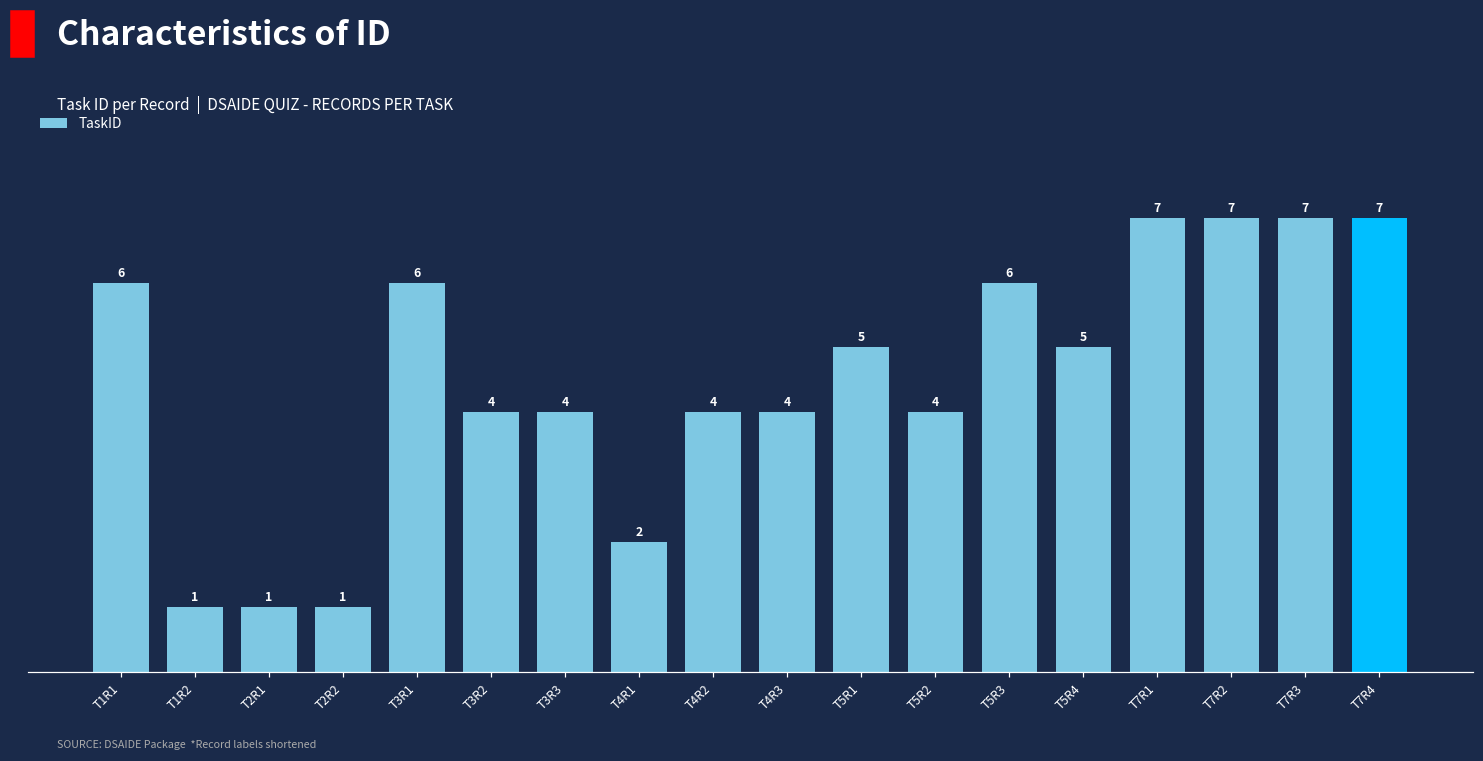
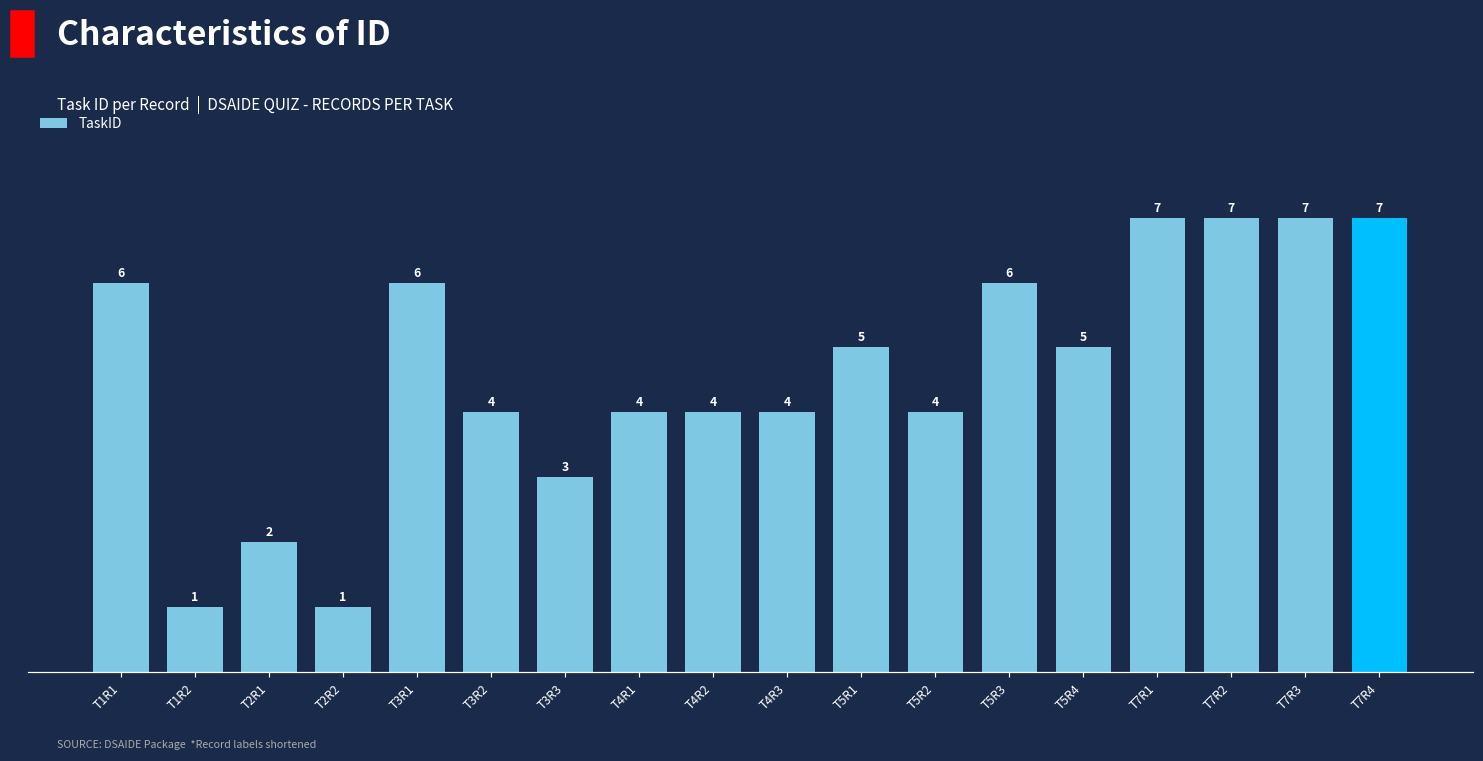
  {
    "T1R1": 6,
    "T1R2": 1,
-   "T2R1": 1,
+   "T2R1": 2,
    "T2R2": 1,
    "T3R1": 6,
    "T3R2": 4,
-   "T3R3": 4,
-   "T4R1": 2,
+   "T3R3": 3,
+   "T4R1": 4,
    "T4R2": 4,
    "T4R3": 4,
    "T5R1": 5,
    "T5R2": 4,
    "T5R3": 6,
    "T5R4": 5,
    "T7R1": 7,
    "T7R2": 7,
    "T7R3": 7,
    "T7R4": 7
  }
